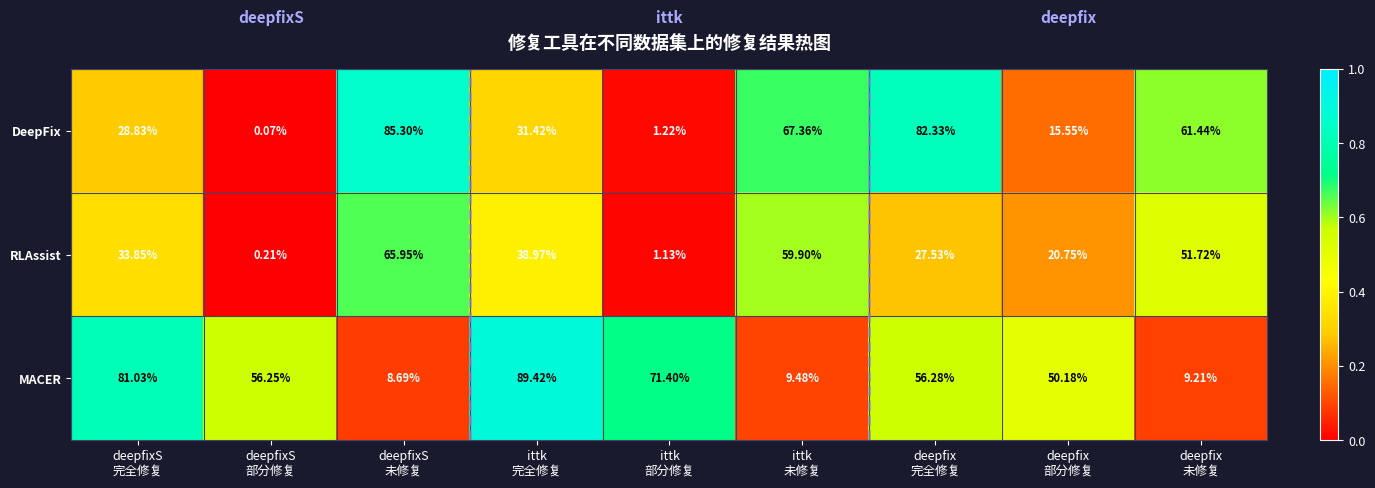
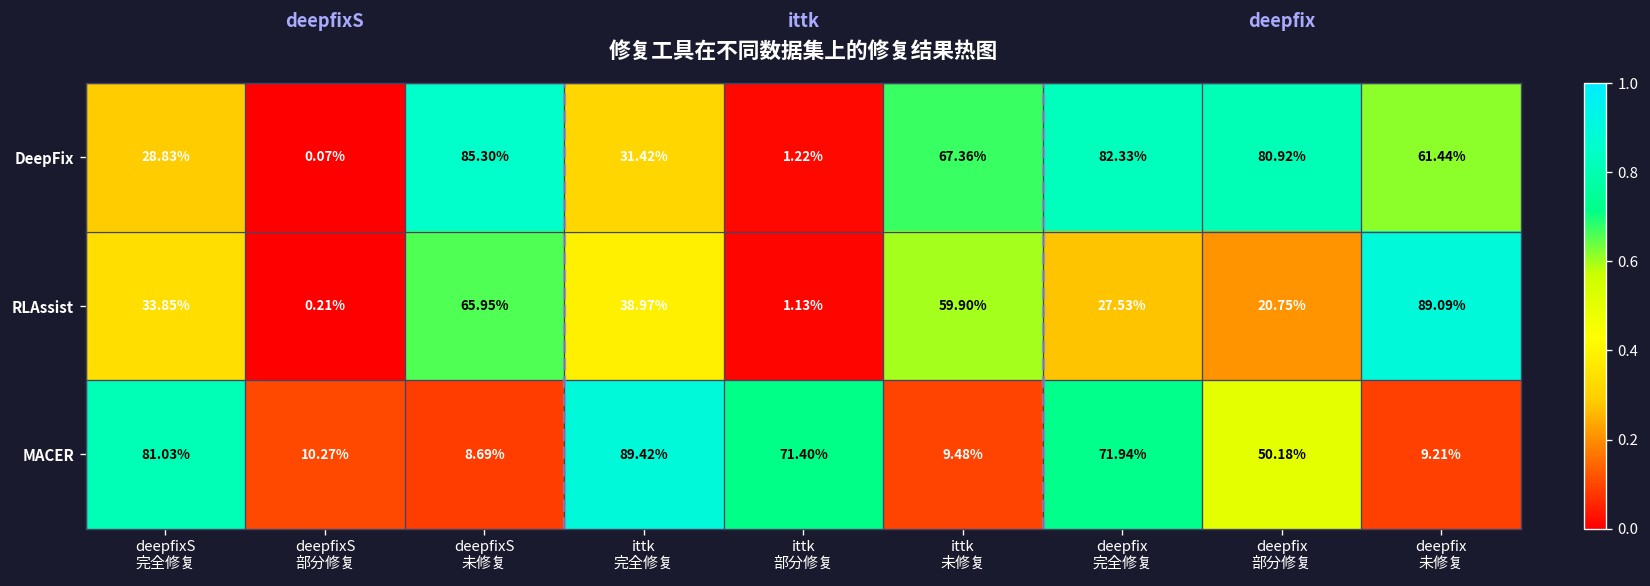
  {
    "DeepFix": {
      "deepfixS 完全修复": "28.83%",
      "deepfixS 部分修复": "0.07%",
      "deepfixS 未修复": "85.30%",
      "ittk 完全修复": "31.42%",
      "ittk 部分修复": "1.22%",
      "ittk 未修复": "67.36%",
      "deepfix 完全修复": "82.33%",
-     "deepfix 部分修复": "15.55%",
+     "deepfix 部分修复": "80.92%",
      "deepfix 未修复": "61.44%"
    },
    "RLAssist": {
      "deepfixS 完全修复": "33.85%",
      "deepfixS 部分修复": "0.21%",
      "deepfixS 未修复": "65.95%",
      "ittk 完全修复": "38.97%",
      "ittk 部分修复": "1.13%",
      "ittk 未修复": "59.90%",
      "deepfix 完全修复": "27.53%",
      "deepfix 部分修复": "20.75%",
-     "deepfix 未修复": "51.72%"
+     "deepfix 未修复": "89.09%"
    },
    "MACER": {
      "deepfixS 完全修复": "81.03%",
-     "deepfixS 部分修复": "56.25%",
+     "deepfixS 部分修复": "10.27%",
      "deepfixS 未修复": "8.69%",
      "ittk 完全修复": "89.42%",
      "ittk 部分修复": "71.40%",
      "ittk 未修复": "9.48%",
-     "deepfix 完全修复": "56.28%",
+     "deepfix 完全修复": "71.94%",
      "deepfix 部分修复": "50.18%",
      "deepfix 未修复": "9.21%"
    }
  }
